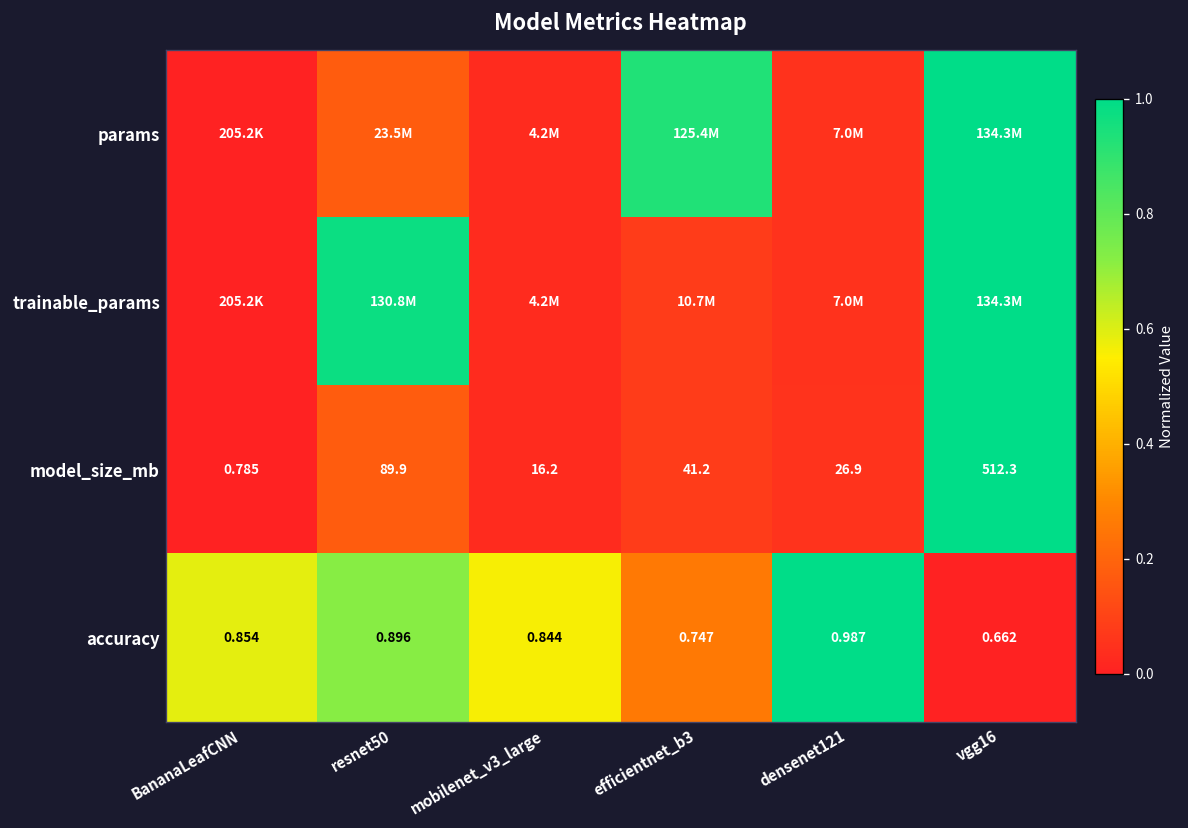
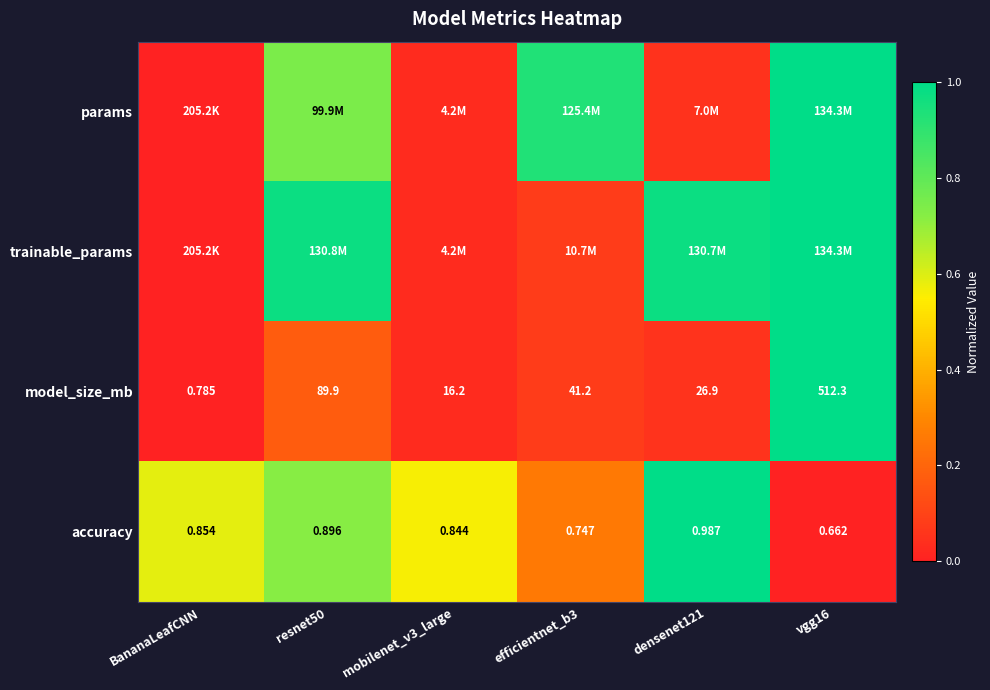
  {
    "params": {
      "BananaLeafCNN": "205.2K",
-     "resnet50": "23.5M",
+     "resnet50": "99.9M",
      "mobilenet_v3_large": "4.2M",
      "efficientnet_b3": "125.4M",
      "densenet121": "7.0M",
      "vgg16": "134.3M"
    },
    "trainable_params": {
      "BananaLeafCNN": "205.2K",
      "resnet50": "130.8M",
      "mobilenet_v3_large": "4.2M",
      "efficientnet_b3": "10.7M",
-     "densenet121": "7.0M",
+     "densenet121": "130.7M",
      "vgg16": "134.3M"
    },
    "model_size_mb": {
      "BananaLeafCNN": "0.785",
      "resnet50": "89.9",
      "mobilenet_v3_large": "16.2",
      "efficientnet_b3": "41.2",
      "densenet121": "26.9",
      "vgg16": "512.3"
    },
    "accuracy": {
      "BananaLeafCNN": "0.854",
      "resnet50": "0.896",
      "mobilenet_v3_large": "0.844",
      "efficientnet_b3": "0.747",
      "densenet121": "0.987",
      "vgg16": "0.662"
    }
  }
